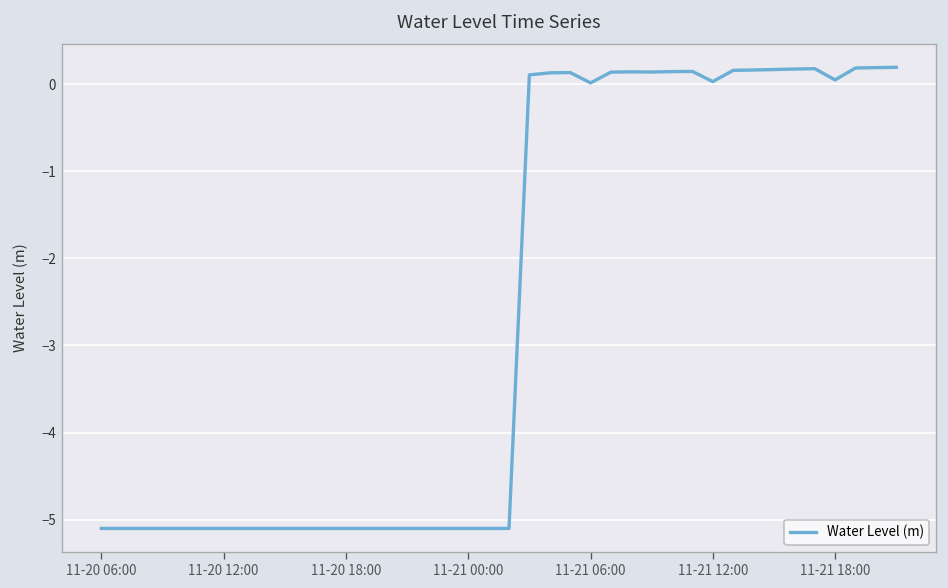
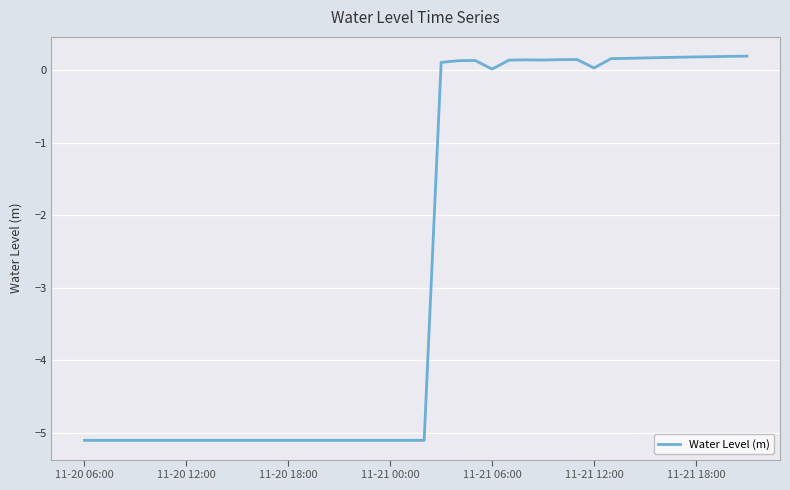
  {
    "11-20 06:00": -5.1,
    "11-20 12:00": -5.1,
    "11-20 18:00": -5.1,
    "11-21 00:00": -5.1,
    "11-21 06:00": 0.0,
    "11-21 12:00": 0.0,
-   "11-21 18:00": 0.0
+   "11-21 18:00": 0.2
  }
